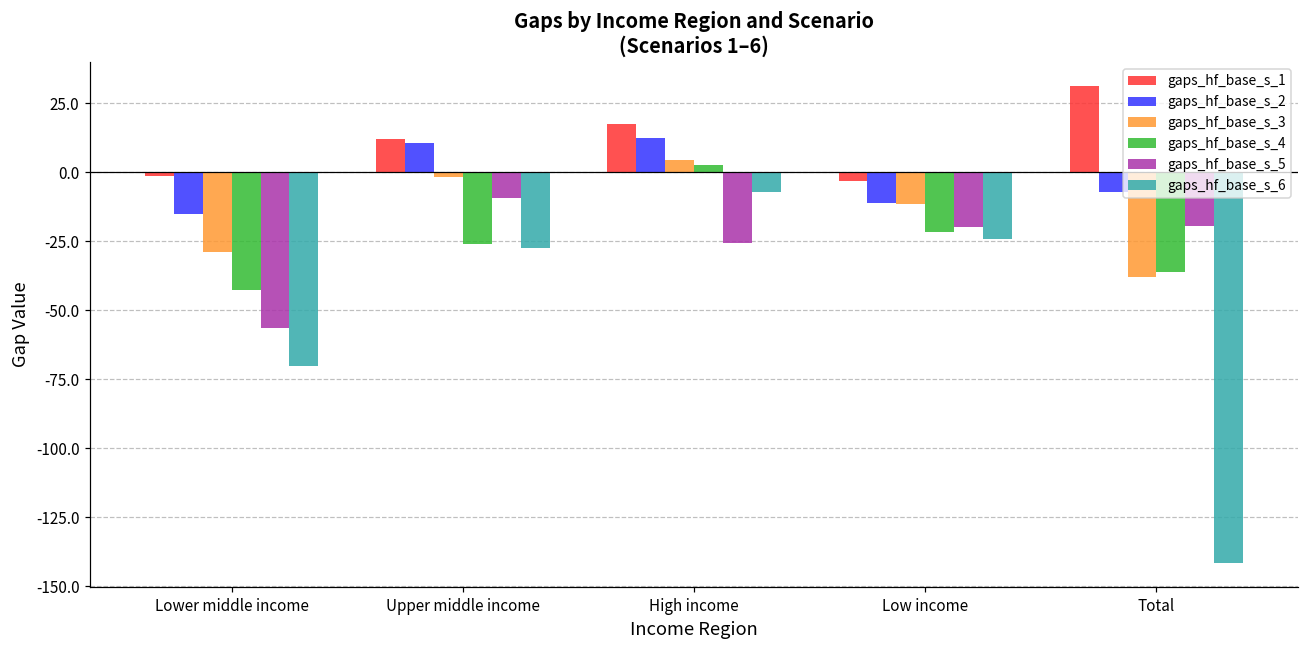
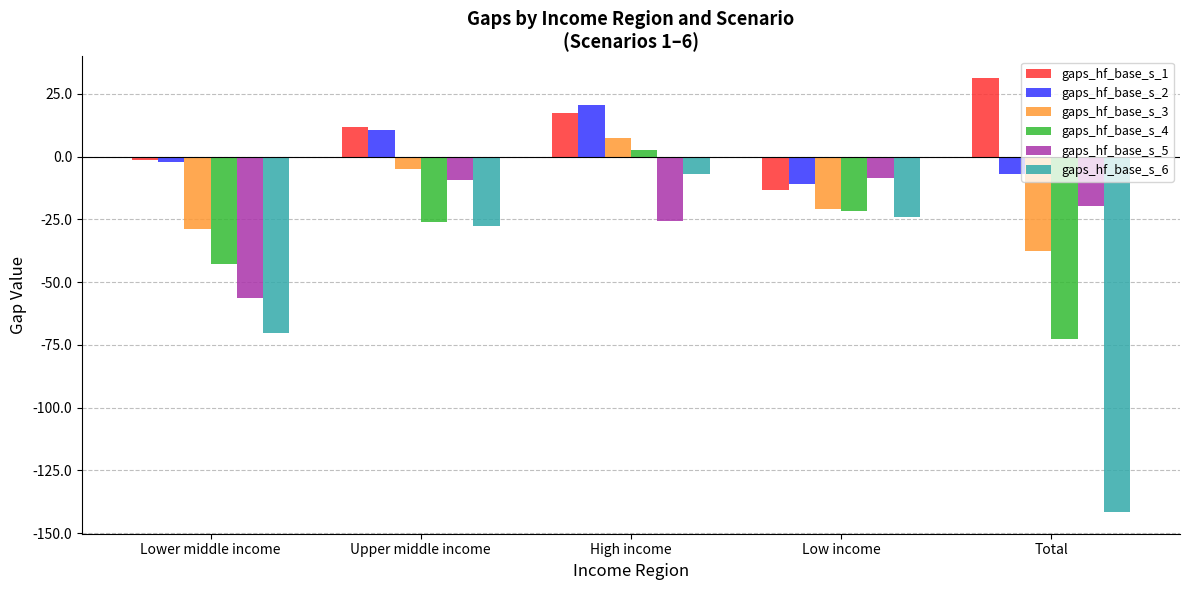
  {
    "gaps_hf_base_s_1": {
      "Lower middle income": -1,
      "Upper middle income": 12,
      "High income": 17,
-     "Low income": -3,
+     "Low income": -13,
      "Total": 31
    },
    "gaps_hf_base_s_2": {
-     "Lower middle income": -15,
+     "Lower middle income": -2,
      "Upper middle income": 11,
-     "High income": 13,
+     "High income": 21,
      "Low income": -11,
      "Total": -7
    },
    "gaps_hf_base_s_3": {
      "Lower middle income": -29,
-     "Upper middle income": -2,
-     "High income": 4,
-     "Low income": -12,
+     "Upper middle income": -5,
+     "High income": 8,
+     "Low income": -21,
      "Total": -38
    },
    "gaps_hf_base_s_4": {
      "Lower middle income": -43,
      "Upper middle income": -26,
      "High income": 3,
      "Low income": -22,
-     "Total": -36
+     "Total": -73
    },
    "gaps_hf_base_s_5": {
      "Lower middle income": -56,
      "Upper middle income": -10,
      "High income": -26,
-     "Low income": -20,
+     "Low income": -8,
      "Total": -20
    },
    "gaps_hf_base_s_6": {
      "Lower middle income": -70,
      "Upper middle income": -28,
      "High income": -7,
      "Low income": -24,
      "Total": -142
    }
  }
